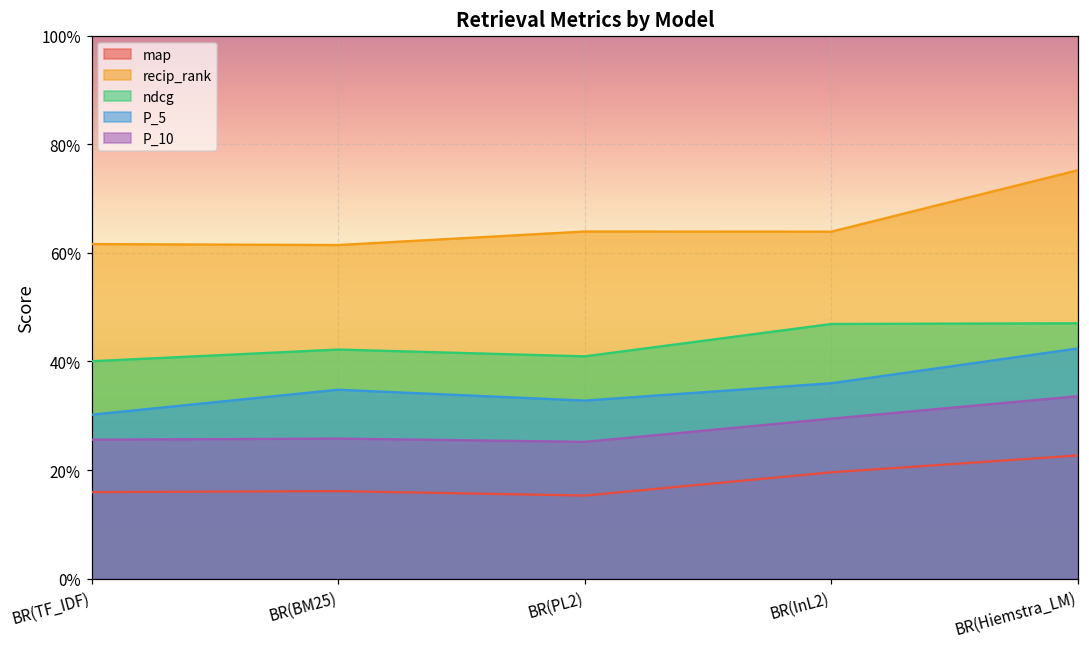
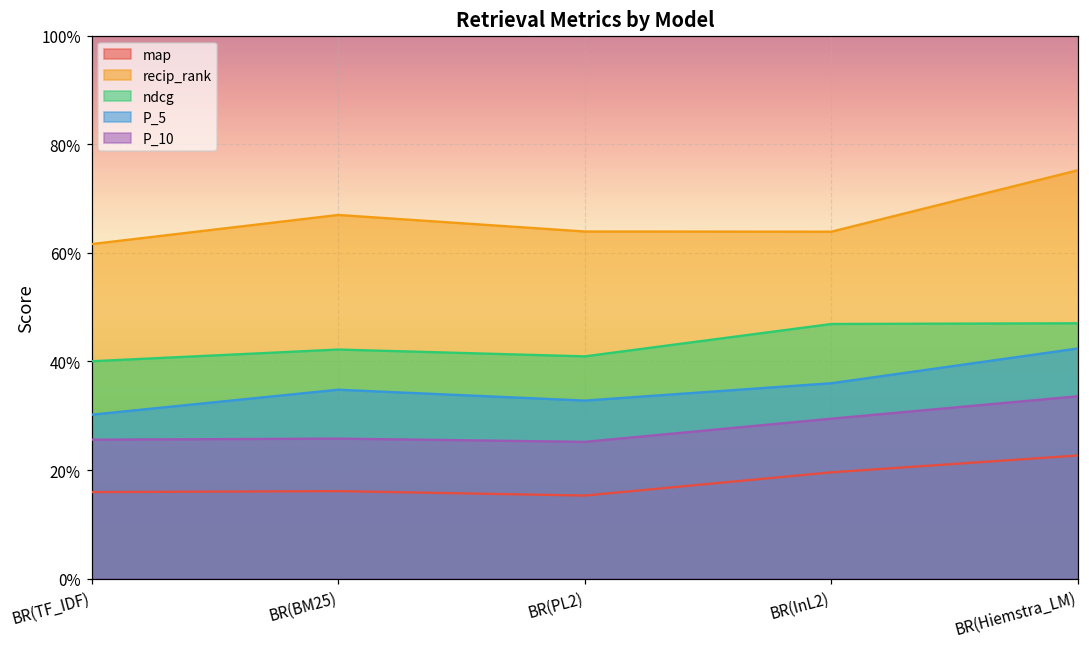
  {
    "map": {
      "BR(TF_IDF)": "16%",
      "BR(BM25)": "16%",
      "BR(PL2)": "15%",
      "BR(InL2)": "20%",
      "BR(Hiemstra_LM)": "23%"
    },
    "recip_rank": {
      "BR(TF_IDF)": "62%",
-     "BR(BM25)": "61%",
+     "BR(BM25)": "67%",
      "BR(PL2)": "64%",
      "BR(InL2)": "64%",
      "BR(Hiemstra_LM)": "75%"
    },
    "ndcg": {
      "BR(TF_IDF)": "40%",
      "BR(BM25)": "42%",
      "BR(PL2)": "41%",
      "BR(InL2)": "47%",
      "BR(Hiemstra_LM)": "47%"
    },
    "P_5": {
      "BR(TF_IDF)": "30%",
      "BR(BM25)": "35%",
      "BR(PL2)": "33%",
      "BR(InL2)": "36%",
      "BR(Hiemstra_LM)": "42%"
    },
    "P_10": {
      "BR(TF_IDF)": "26%",
      "BR(BM25)": "26%",
      "BR(PL2)": "25%",
      "BR(InL2)": "29%",
      "BR(Hiemstra_LM)": "34%"
    }
  }
